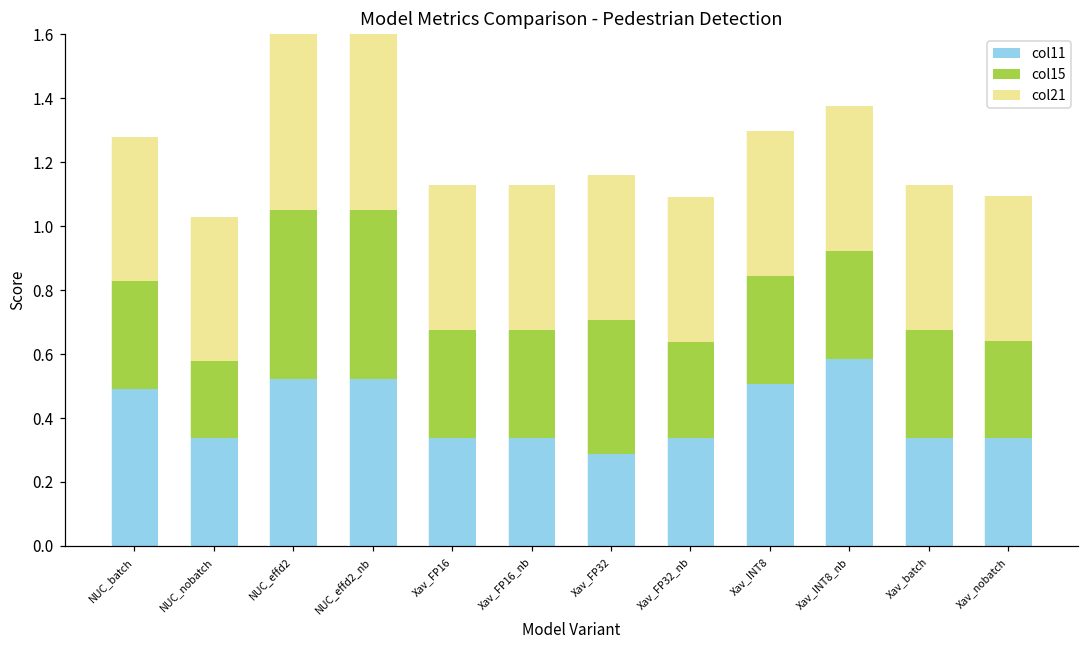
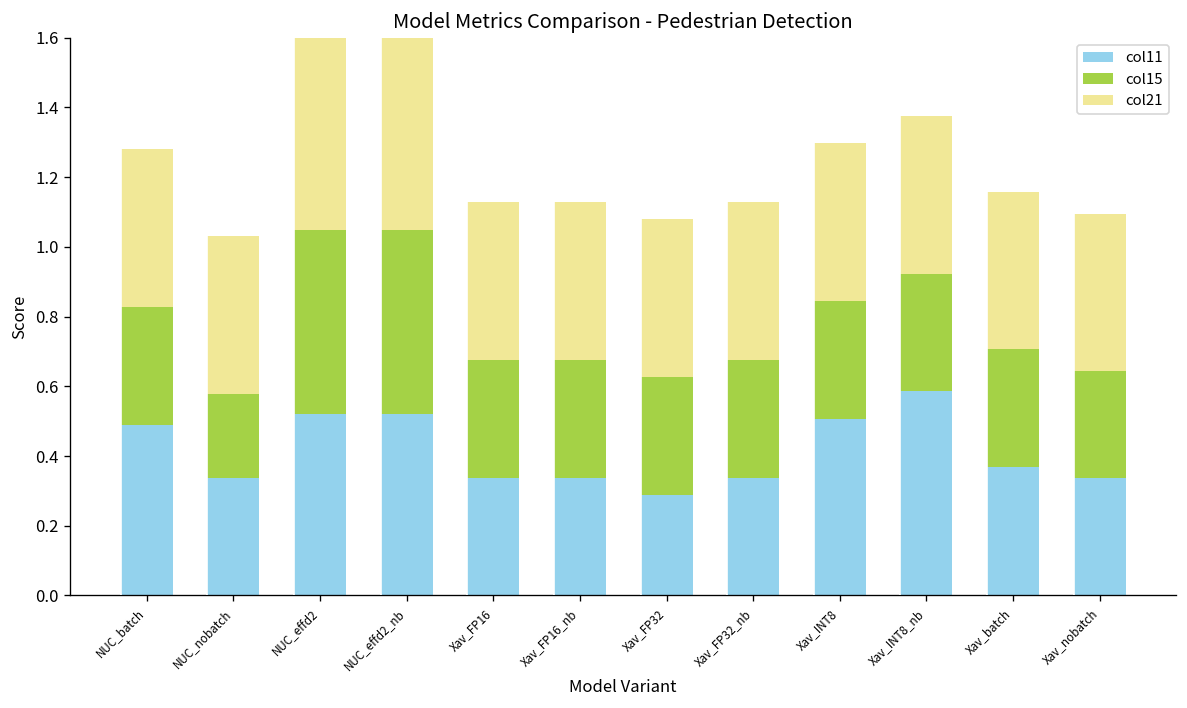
  {
    "col11": {
      "NUC_batch": 0.49,
      "NUC_nobatch": 0.34,
      "NUC_effd2": 0.52,
      "NUC_effd2_nb": 0.52,
      "Xav_FP16": 0.34,
      "Xav_FP16_nb": 0.34,
      "Xav_FP32": 0.29,
      "Xav_FP32_nb": 0.34,
      "Xav_INT8": 0.51,
      "Xav_INT8_nb": 0.59,
-     "Xav_batch": 0.34,
+     "Xav_batch": 0.37,
      "Xav_nobatch": 0.34
    },
    "col15": {
      "NUC_batch": 0.34,
      "NUC_nobatch": 0.24,
      "NUC_effd2": 0.53,
      "NUC_effd2_nb": 0.53,
      "Xav_FP16": 0.34,
      "Xav_FP16_nb": 0.34,
-     "Xav_FP32": 0.42,
-     "Xav_FP32_nb": 0.30,
+     "Xav_FP32": 0.34,
+     "Xav_FP32_nb": 0.34,
      "Xav_INT8": 0.34,
      "Xav_INT8_nb": 0.34,
      "Xav_batch": 0.34,
      "Xav_nobatch": 0.31
    },
    "col21": {
      "NUC_batch": 0.45,
      "NUC_nobatch": 0.45,
      "Xav_FP16": 0.45,
      "Xav_FP16_nb": 0.45,
      "Xav_FP32": 0.45,
      "Xav_FP32_nb": 0.45,
      "Xav_INT8": 0.45,
      "Xav_INT8_nb": 0.45,
      "Xav_batch": 0.45,
      "Xav_nobatch": 0.45
    }
  }
